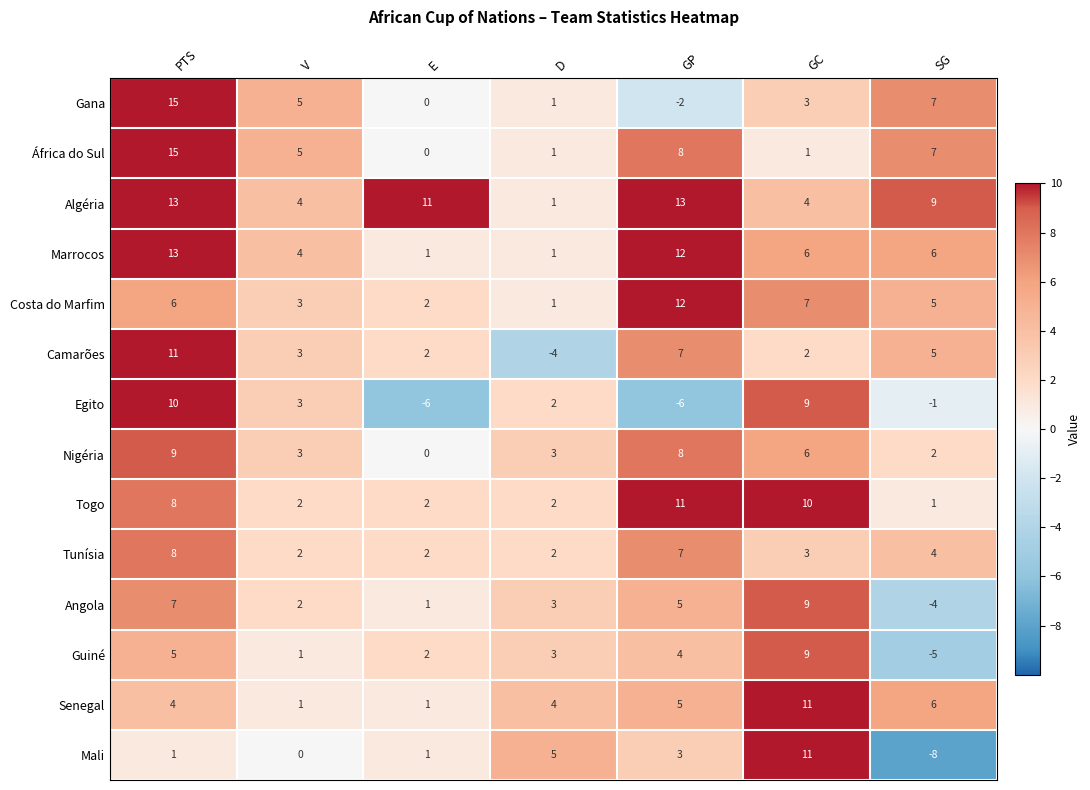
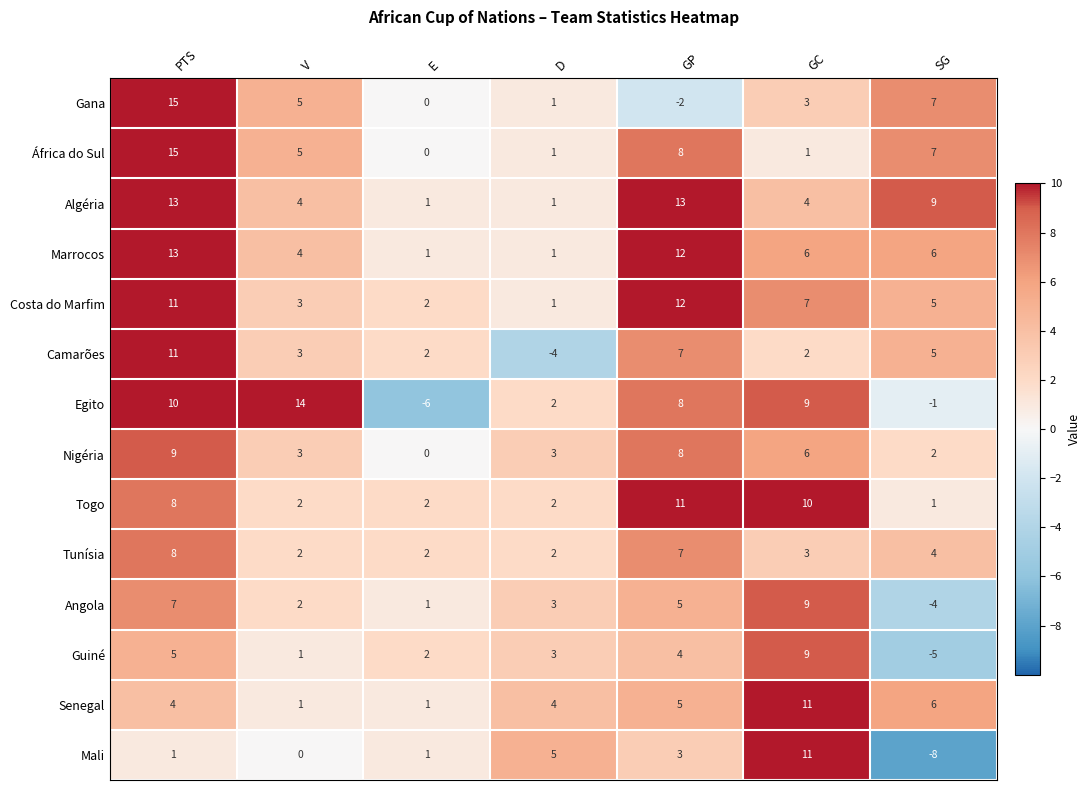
  {
    "Gana": {
      "PTS": 15,
      "V": 5,
      "E": 0,
      "D": 1,
      "GP": -2,
      "GC": 3,
      "SG": 7
    },
    "África do Sul": {
      "PTS": 15,
      "V": 5,
      "E": 0,
      "D": 1,
      "GP": 8,
      "GC": 1,
      "SG": 7
    },
    "Algéria": {
      "PTS": 13,
      "V": 4,
-     "E": 11,
+     "E": 1,
      "D": 1,
      "GP": 13,
      "GC": 4,
      "SG": 9
    },
    "Marrocos": {
      "PTS": 13,
      "V": 4,
      "E": 1,
      "D": 1,
      "GP": 12,
      "GC": 6,
      "SG": 6
    },
    "Costa do Marfim": {
-     "PTS": 6,
+     "PTS": 11,
      "V": 3,
      "E": 2,
      "D": 1,
      "GP": 12,
      "GC": 7,
      "SG": 5
    },
    "Camarões": {
      "PTS": 11,
      "V": 3,
      "E": 2,
      "D": -4,
      "GP": 7,
      "GC": 2,
      "SG": 5
    },
    "Egito": {
      "PTS": 10,
-     "V": 3,
+     "V": 14,
      "E": -6,
      "D": 2,
-     "GP": -6,
+     "GP": 8,
      "GC": 9,
      "SG": -1
    },
    "Nigéria": {
      "PTS": 9,
      "V": 3,
      "E": 0,
      "D": 3,
      "GP": 8,
      "GC": 6,
      "SG": 2
    },
    "Togo": {
      "PTS": 8,
      "V": 2,
      "E": 2,
      "D": 2,
      "GP": 11,
      "GC": 10,
      "SG": 1
    },
    "Tunísia": {
      "PTS": 8,
      "V": 2,
      "E": 2,
      "D": 2,
      "GP": 7,
      "GC": 3,
      "SG": 4
    },
    "Angola": {
      "PTS": 7,
      "V": 2,
      "E": 1,
      "D": 3,
      "GP": 5,
      "GC": 9,
      "SG": -4
    },
    "Guiné": {
      "PTS": 5,
      "V": 1,
      "E": 2,
      "D": 3,
      "GP": 4,
      "GC": 9,
      "SG": -5
    },
    "Senegal": {
      "PTS": 4,
      "V": 1,
      "E": 1,
      "D": 4,
      "GP": 5,
      "GC": 11,
      "SG": 6
    },
    "Mali": {
      "PTS": 1,
      "V": 0,
      "E": 1,
      "D": 5,
      "GP": 3,
      "GC": 11,
      "SG": -8
    }
  }
